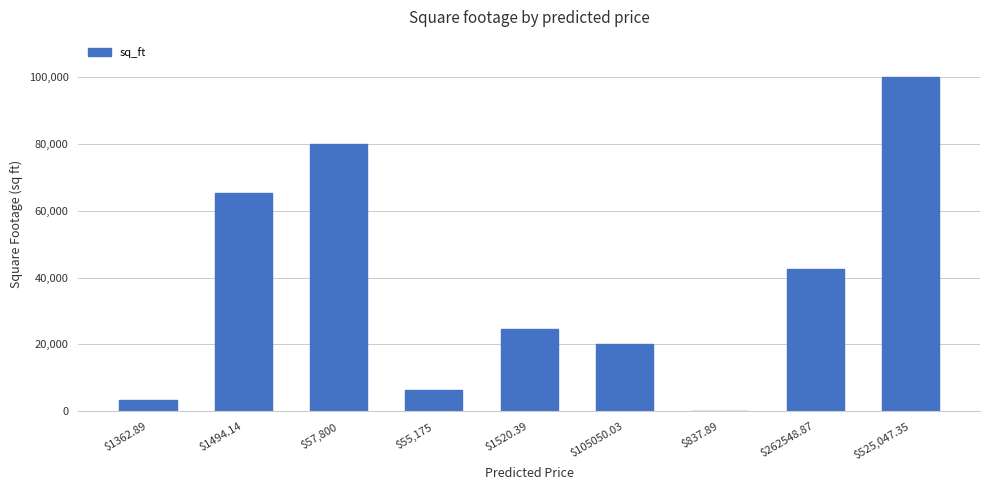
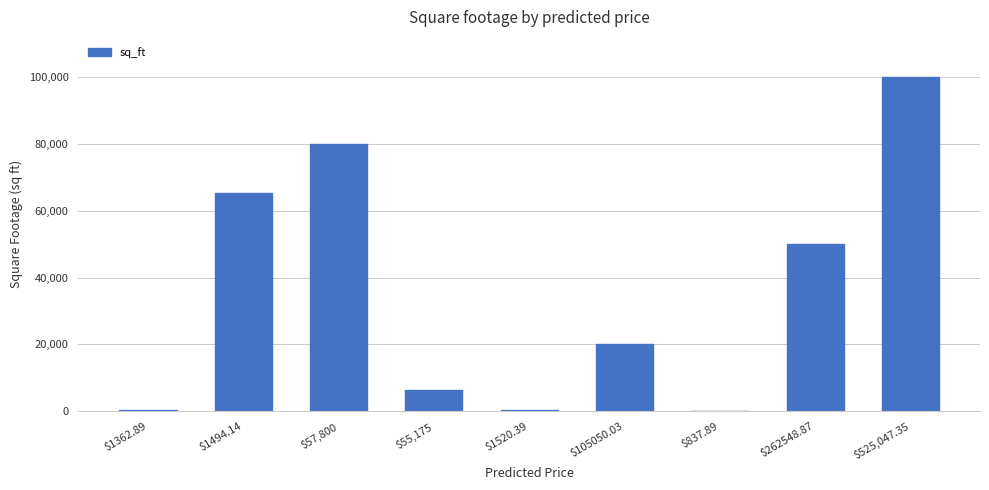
  {
-   "$1362.89": "3,000",
+   "$1362.89": "0",
    "$1494.14": "65,000",
    "$57,800": "80,000",
    "$55,175": "6,000",
-   "$1520.39": "25,000",
+   "$1520.39": "0",
    "$105050.03": "20,000",
-   "$262548.87": "43,000",
+   "$262548.87": "50,000",
    "$525,047.35": "100,000"
  }
